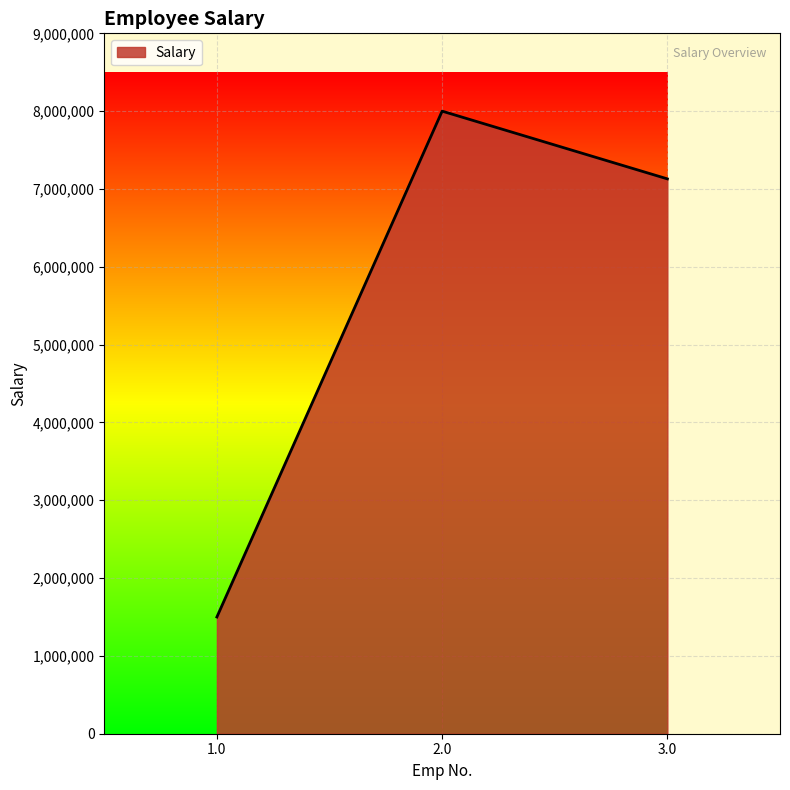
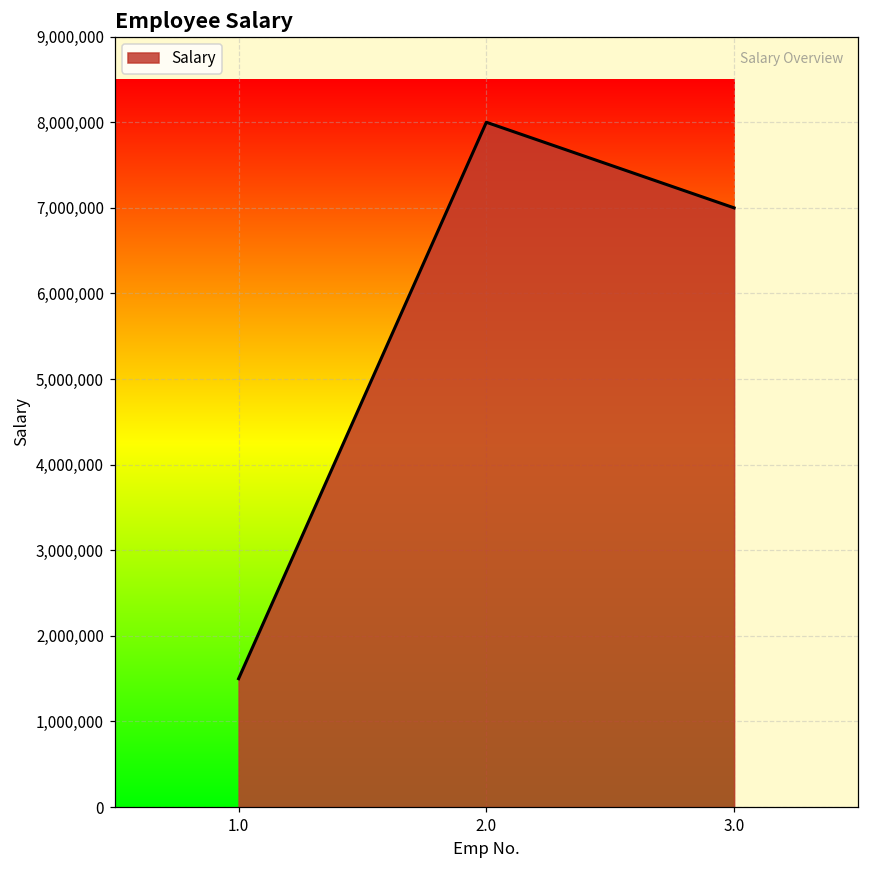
  {
    "1.0": "1,500,000",
    "2.0": "8,000,000",
-   "3.0": "7,100,000"
+   "3.0": "7,000,000"
  }
